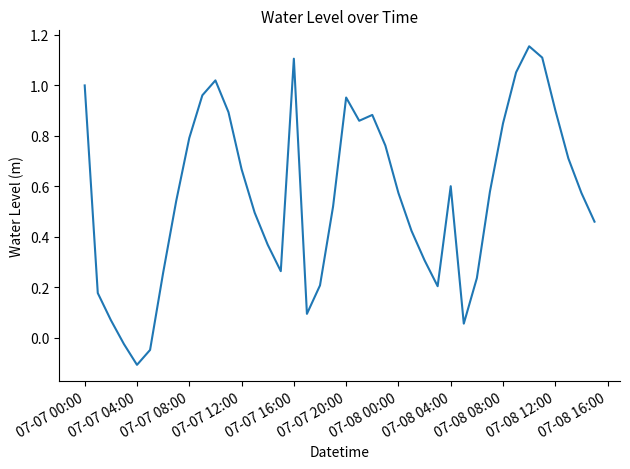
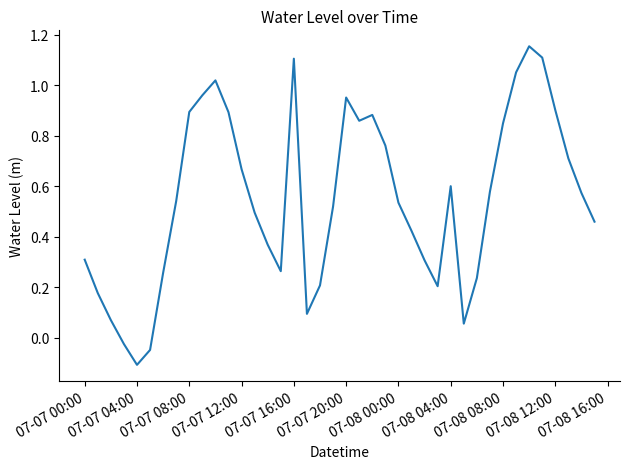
  {
-   "07-07 00:00": 1.00,
+   "07-07 00:00": 0.31,
    "07-07 04:00": -0.11,
-   "07-07 08:00": 0.79,
+   "07-07 08:00": 0.89,
    "07-07 12:00": 0.67,
    "07-07 16:00": 1.11,
    "07-07 20:00": 0.95,
-   "07-08 00:00": 0.57,
+   "07-08 00:00": 0.54,
    "07-08 04:00": 0.60,
    "07-08 08:00": 0.85,
    "07-08 12:00": 0.90
  }
